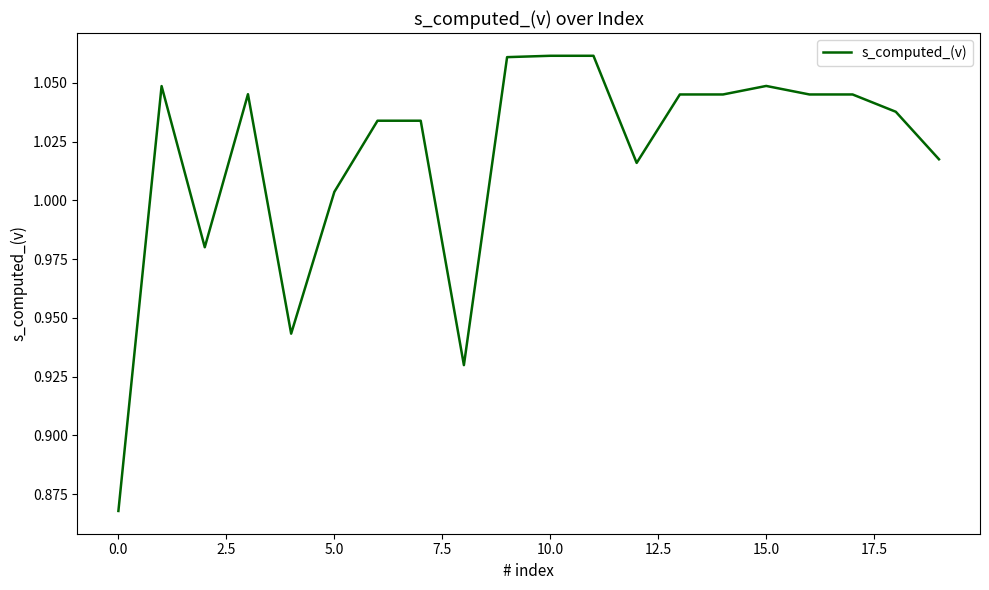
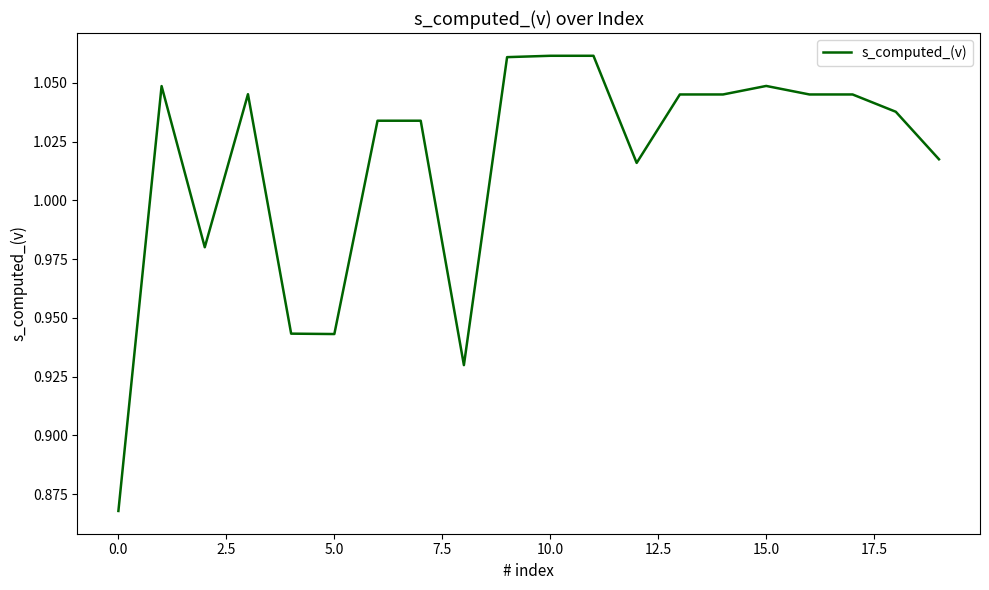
  {
    "0.0": 0.868,
-   "5.0": 1.004,
+   "5.0": 0.943,
    "10.0": 1.062,
    "15.0": 1.049
  }
